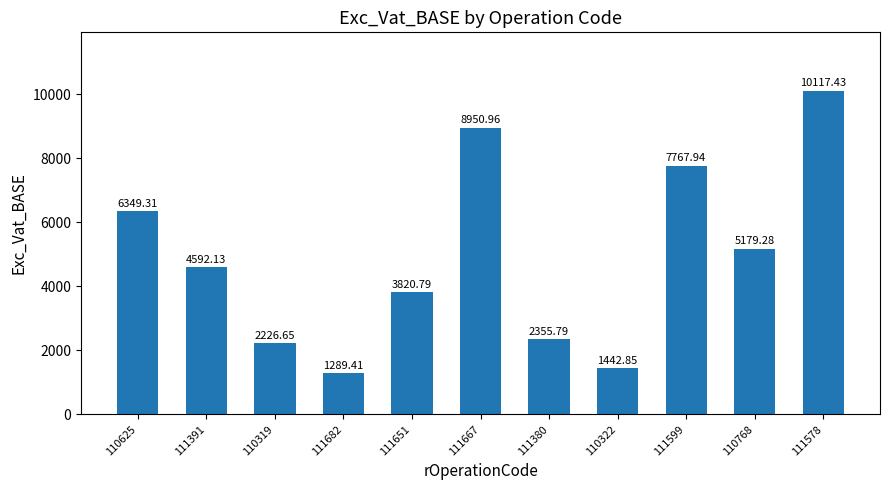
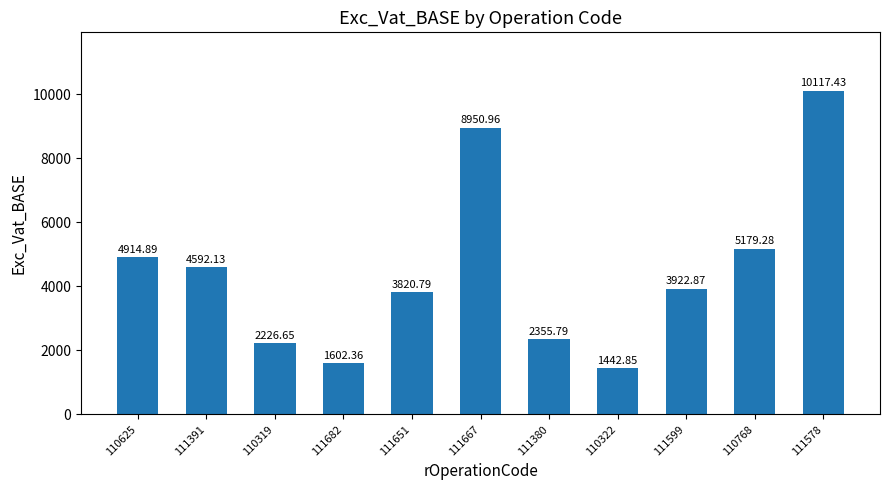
  {
-   "110625": 6349.31,
+   "110625": 4914.89,
    "111391": 4592.13,
    "110319": 2226.65,
-   "111682": 1289.41,
+   "111682": 1602.36,
    "111651": 3820.79,
    "111667": 8950.96,
    "111380": 2355.79,
    "110322": 1442.85,
-   "111599": 7767.94,
+   "111599": 3922.87,
    "110768": 5179.28,
    "111578": 10117.43
  }
